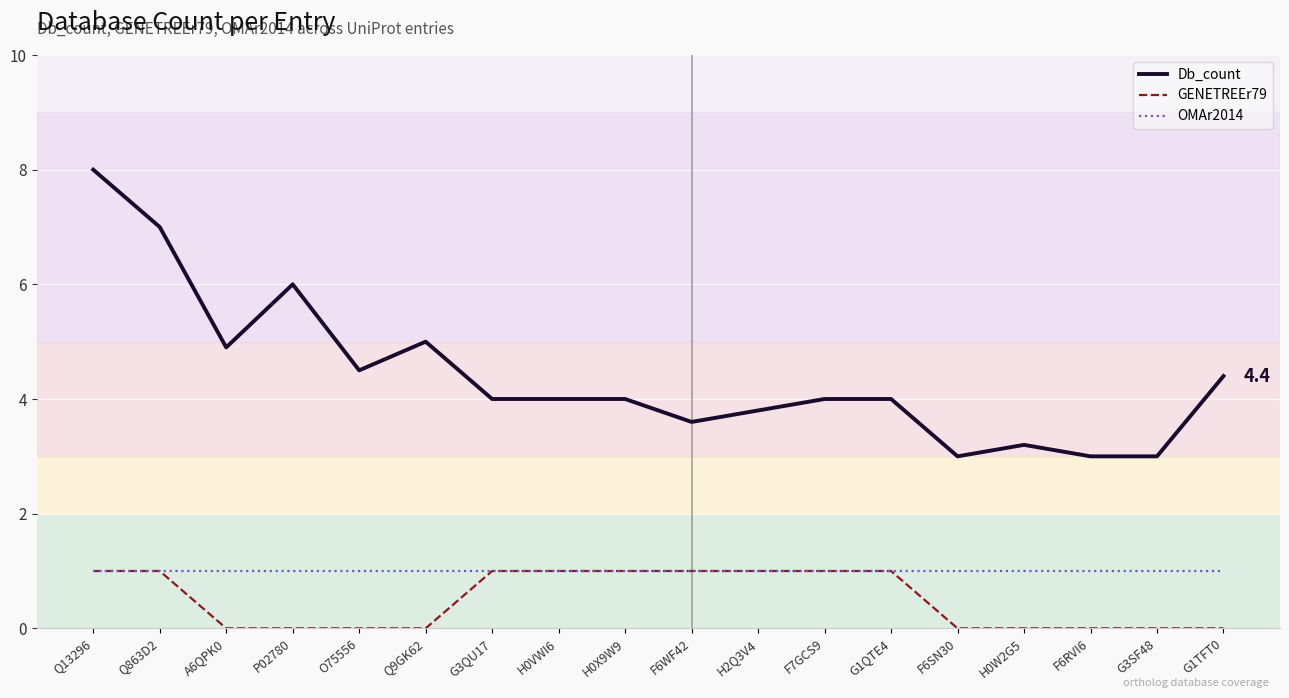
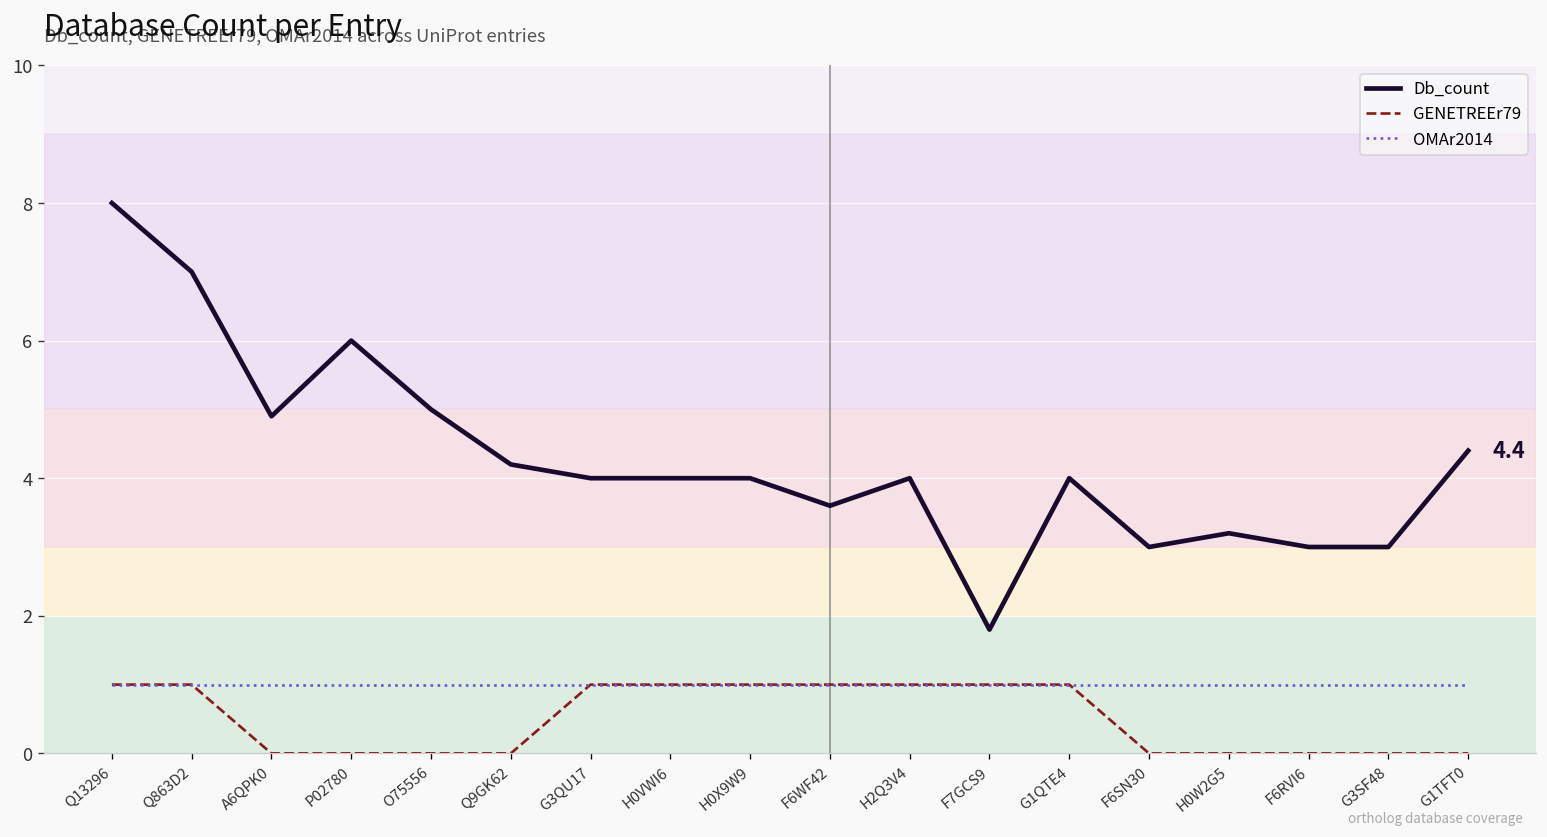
  {
    "Db_count": {
      "Q13296": 8.0,
      "Q863D2": 7.0,
      "A6QPK0": 4.9,
      "P02780": 6.0,
-     "O75556": 4.5,
-     "Q9GK62": 5.0,
+     "O75556": 5.0,
+     "Q9GK62": 4.2,
      "G3QU17": 4.0,
      "H0VWI6": 4.0,
      "H0X9W9": 4.0,
      "F6WF42": 3.6,
-     "H2Q3V4": 3.8,
-     "F7GCS9": 4.0,
+     "H2Q3V4": 4.0,
+     "F7GCS9": 1.8,
      "G1QTE4": 4.0,
      "F6SN30": 3.0,
      "H0W2G5": 3.2,
      "F6RVI6": 3.0,
      "G3SF48": 3.0
    },
    "GENETREEr79": {
      "A6QPK0": 0.0,
      "P02780": 0.0,
      "O75556": 0.0,
      "Q9GK62": 0.0,
      "F6SN30": 0.0,
      "H0W2G5": 0.0,
      "F6RVI6": 0.0,
      "G3SF48": 0.0,
      "G1TFT0": 0.0
    },
    "OMAr2014": {
      "A6QPK0": 1.0,
      "P02780": 1.0,
      "O75556": 1.0,
      "Q9GK62": 1.0,
      "F6SN30": 1.0,
      "H0W2G5": 1.0,
      "F6RVI6": 1.0,
      "G3SF48": 1.0,
      "G1TFT0": 1.0
    }
  }
